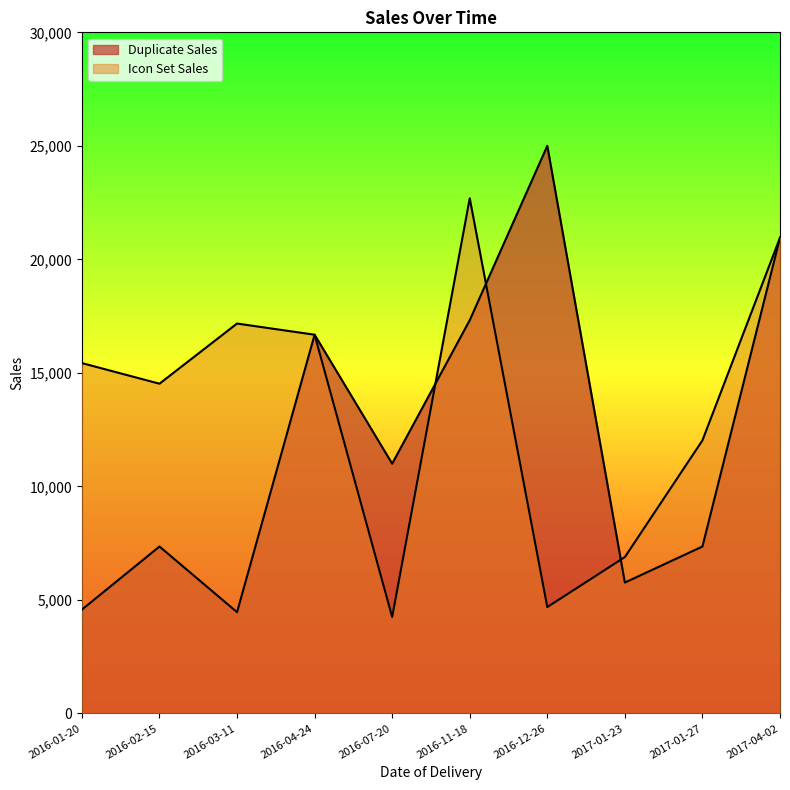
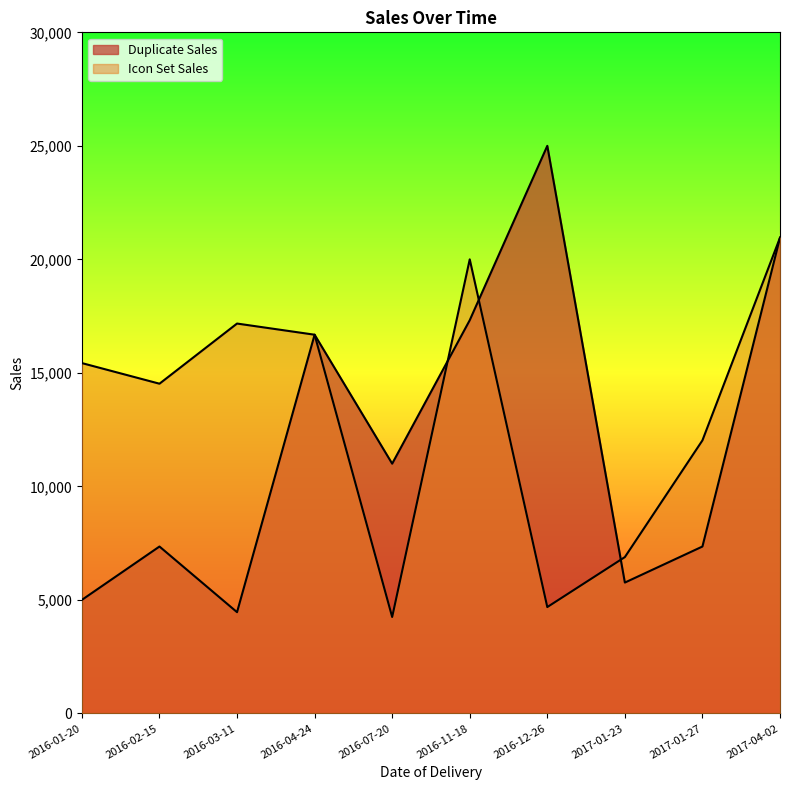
  {
    "Duplicate Sales": {
-     "2016-01-20": "4,600",
+     "2016-01-20": "5,000",
      "2016-02-15": "7,400",
      "2016-03-11": "4,500",
      "2016-07-20": "11,000",
      "2016-11-18": "17,300",
      "2016-12-26": "25,000",
      "2017-01-23": "5,800",
      "2017-01-27": "7,400"
    },
    "Icon Set Sales": {
      "2016-01-20": "15,400",
      "2016-02-15": "14,500",
      "2016-03-11": "17,200",
      "2016-07-20": "4,200",
-     "2016-11-18": "22,700",
+     "2016-11-18": "20,000",
      "2016-12-26": "4,700",
      "2017-01-23": "6,900",
      "2017-01-27": "12,000"
    }
  }
